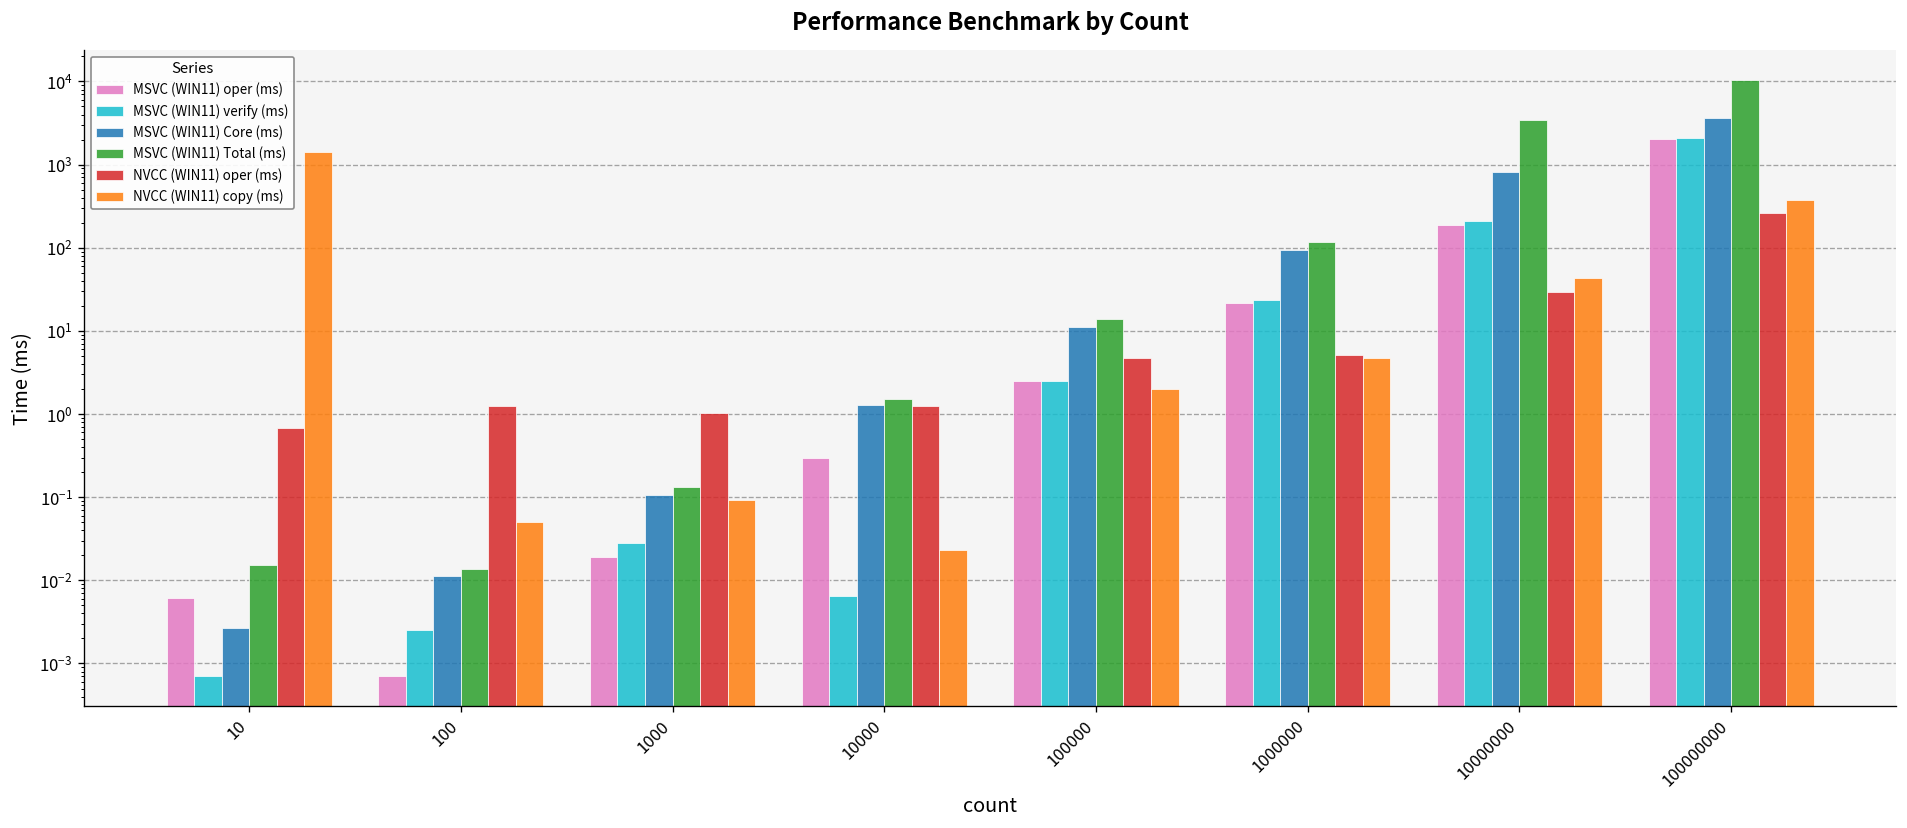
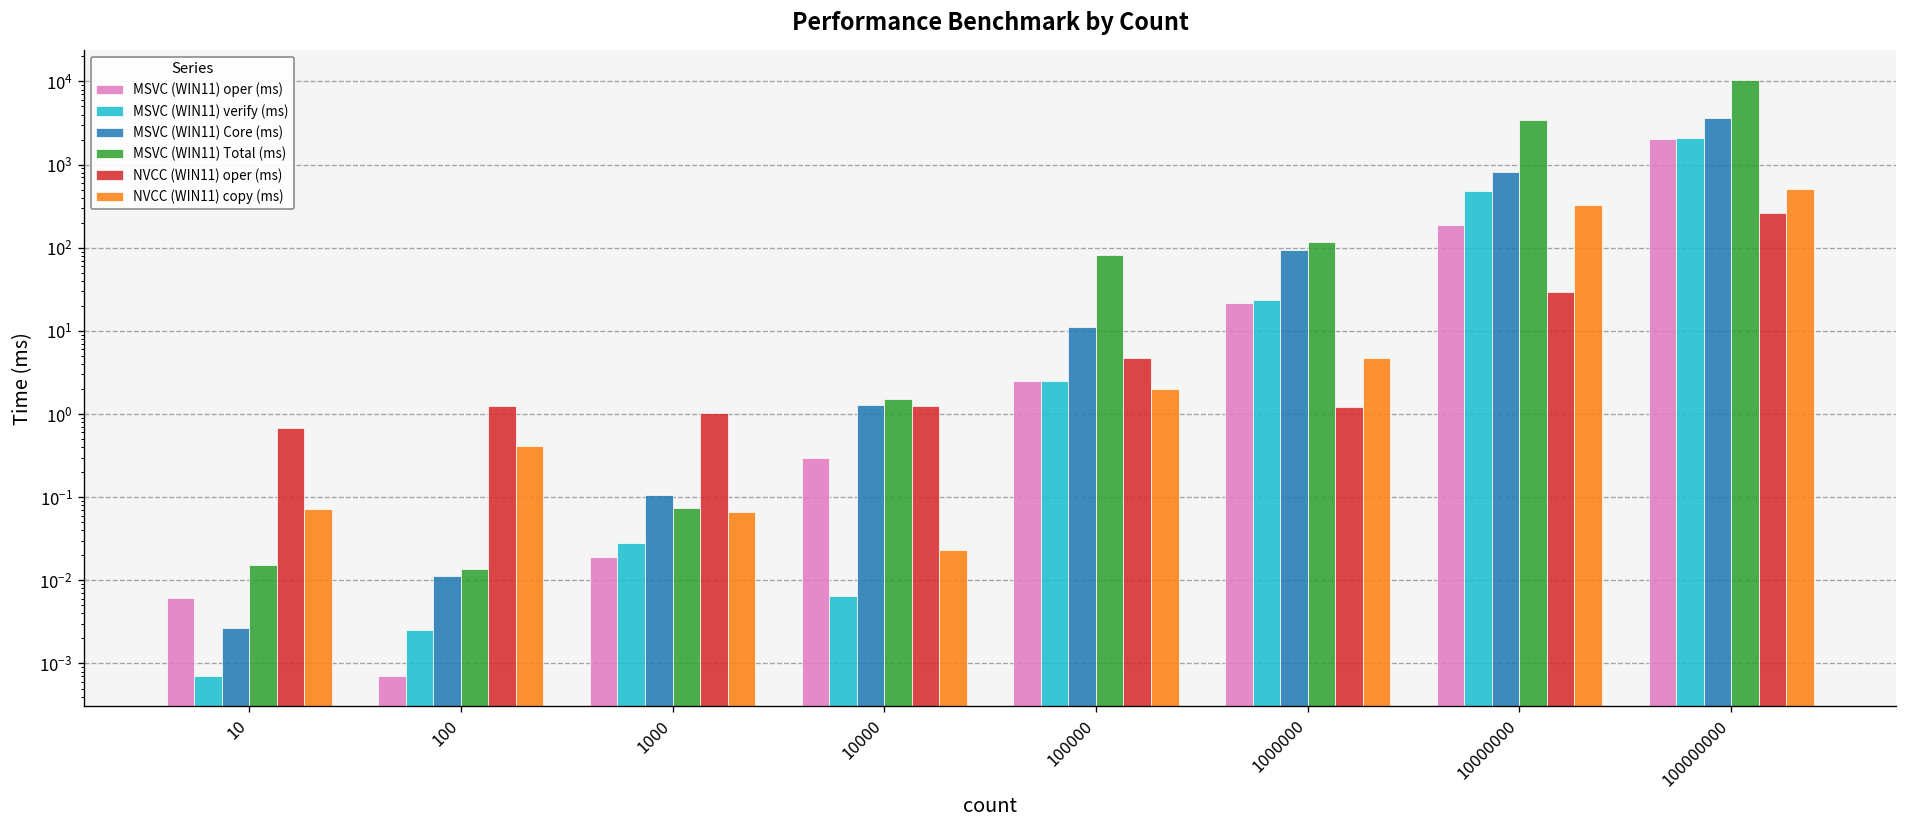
  {
    "MSVC (WIN11) oper (ms)": {
      "10": 0.006,
      "100": 0.0007,
      "1000": 0.02,
      "10000": 0.30,
      "100000": 2.5,
      "1000000": 22,
      "10000000": 190,
      "100000000": 2000
    },
    "MSVC (WIN11) verify (ms)": {
      "10": 0.0007,
      "100": 0.0025,
      "1000": 0.028,
      "10000": 0.006,
      "100000": 2.5,
      "1000000": 23,
-     "10000000": 210,
+     "10000000": 500,
      "100000000": 2100
    },
    "MSVC (WIN11) Core (ms)": {
      "10": 0.0027,
      "100": 0.011,
      "1000": 0.10,
      "10000": 1.3,
      "100000": 11,
      "1000000": 100,
      "10000000": 800,
      "100000000": 4000
    },
    "MSVC (WIN11) Total (ms)": {
      "10": 0.015,
      "100": 0.014,
-     "1000": 0.13,
+     "1000": 0.08,
      "10000": 1.5,
-     "100000": 14,
+     "100000": 80,
      "1000000": 120,
      "10000000": 3000,
      "100000000": 10000
    },
    "NVCC (WIN11) oper (ms)": {
      "10": 0.7,
      "100": 1.2,
      "1000": 1.0,
      "10000": 1.2,
      "100000": 5,
-     "1000000": 5,
+     "1000000": 1.2,
      "10000000": 29,
      "100000000": 260
    },
    "NVCC (WIN11) copy (ms)": {
-     "10": 1400,
-     "100": 0.05,
-     "1000": 0.09,
+     "10": 0.07,
+     "100": 0.4,
+     "1000": 0.07,
      "10000": 0.023,
      "100000": 2.0,
      "1000000": 5,
-     "10000000": 40,
-     "100000000": 400
+     "10000000": 300,
+     "100000000": 500
    }
  }
